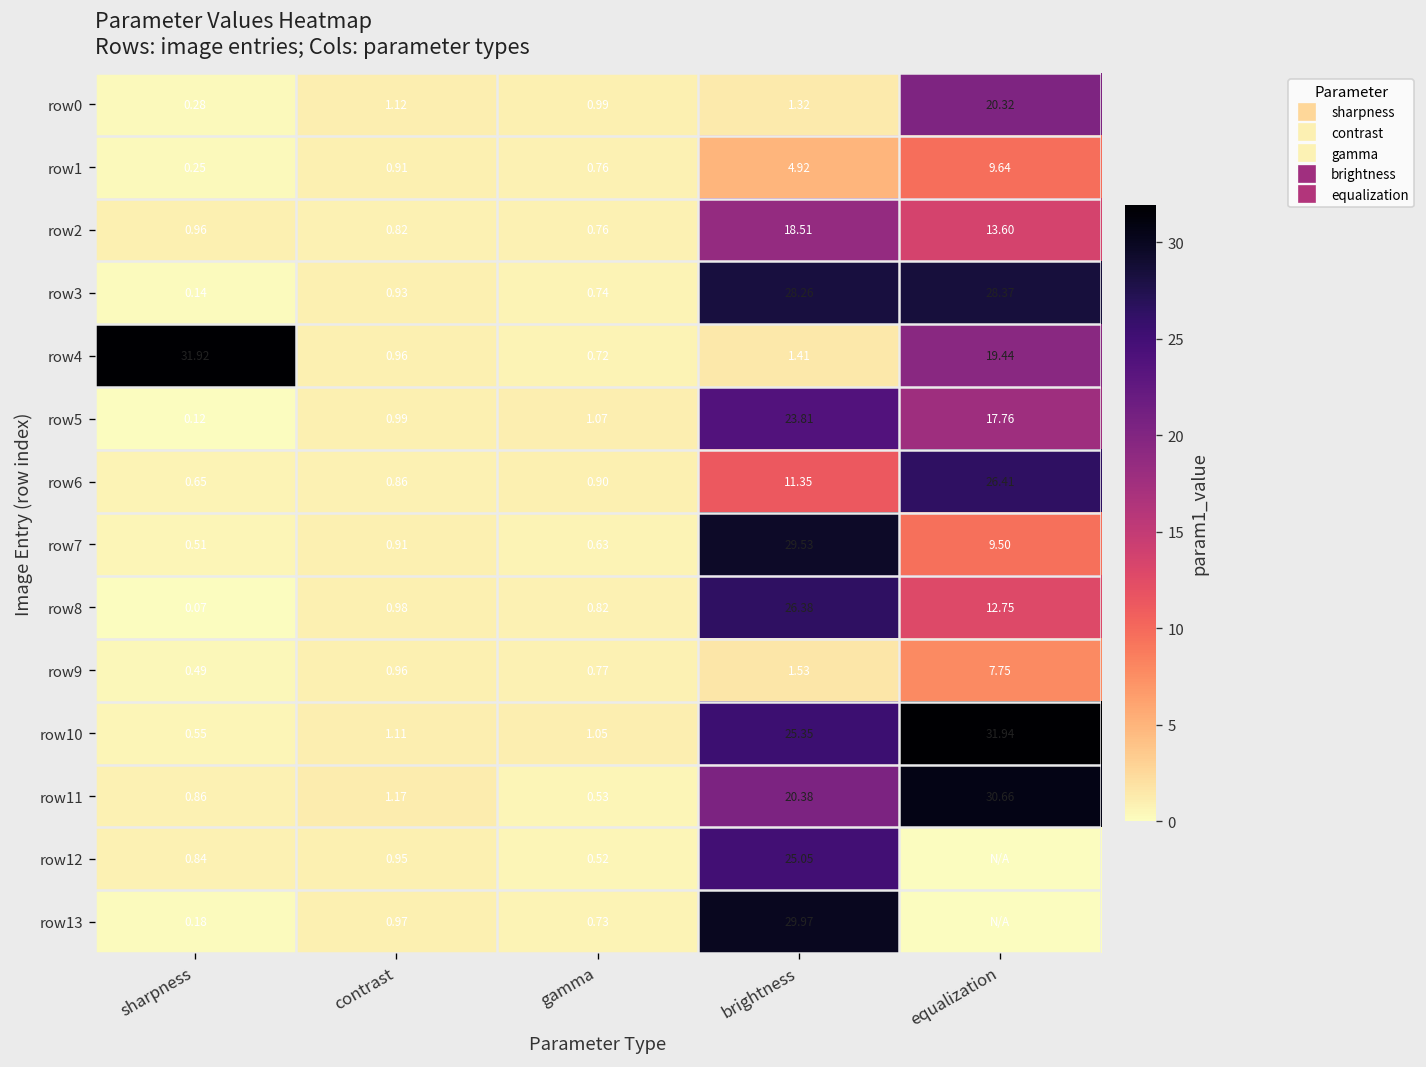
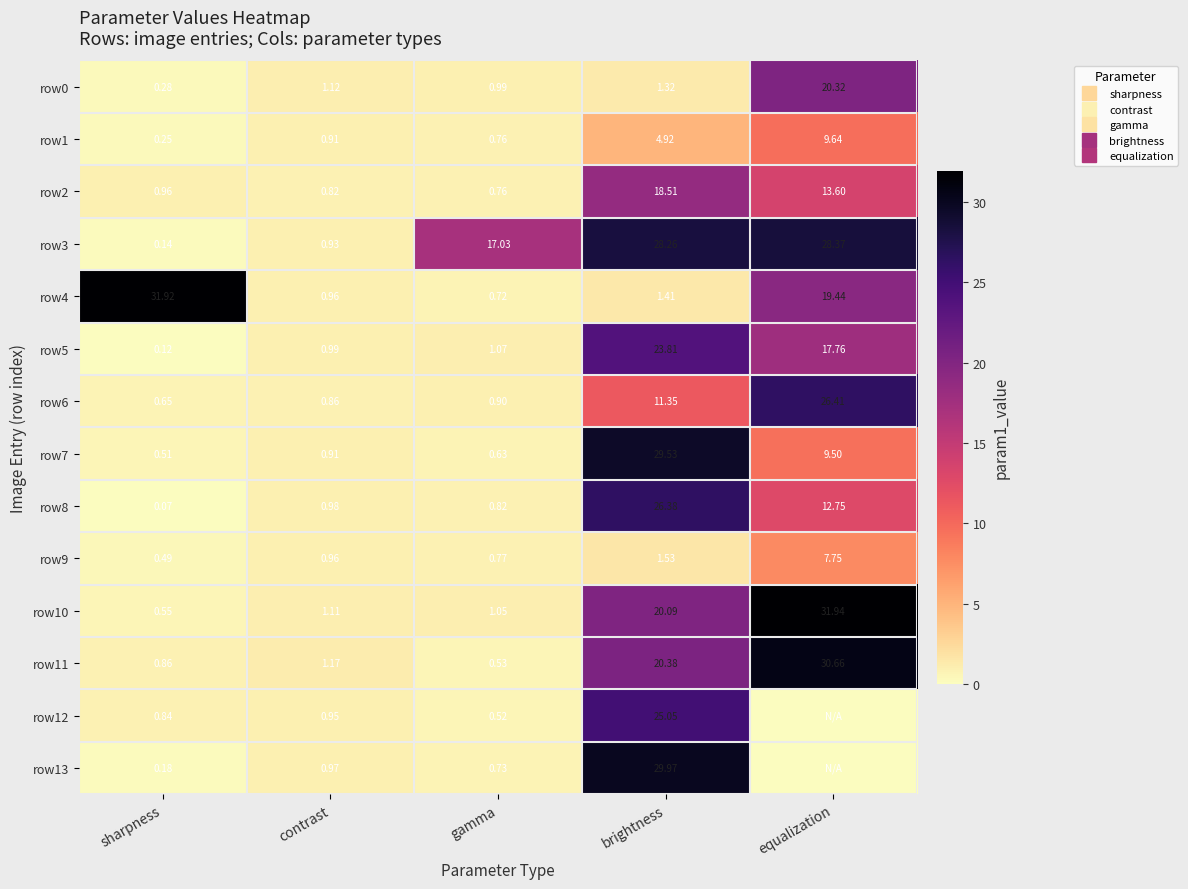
  {
    "row0": {
      "sharpness": 0.28,
      "contrast": 1.12,
      "gamma": 0.99,
      "brightness": 1.32,
      "equalization": 20.32
    },
    "row1": {
      "sharpness": 0.25,
      "contrast": 0.91,
      "gamma": 0.76,
      "brightness": 4.92,
      "equalization": 9.64
    },
    "row2": {
      "sharpness": 0.96,
      "contrast": 0.82,
      "gamma": 0.76,
      "brightness": 18.51,
      "equalization": 13.60
    },
    "row3": {
      "sharpness": 0.14,
      "contrast": 0.93,
-     "gamma": 0.74
+     "gamma": 17.03
    },
    "row4": {
      "contrast": 0.96,
      "gamma": 0.72,
      "brightness": 1.41,
      "equalization": 19.44
    },
    "row5": {
      "sharpness": 0.12,
      "contrast": 0.99,
      "gamma": 1.07,
      "brightness": 23.81,
      "equalization": 17.76
    },
    "row6": {
      "sharpness": 0.65,
      "contrast": 0.86,
      "gamma": 0.90,
      "brightness": 11.35,
      "equalization": 26.41
    },
    "row7": {
      "sharpness": 0.51,
      "contrast": 0.91,
      "gamma": 0.63,
      "equalization": 9.50
    },
    "row8": {
      "sharpness": 0.07,
      "contrast": 0.98,
      "gamma": 0.82,
      "brightness": 26.38,
      "equalization": 12.75
    },
    "row9": {
      "sharpness": 0.49,
      "contrast": 0.96,
      "gamma": 0.77,
      "brightness": 1.53,
      "equalization": 7.75
    },
    "row10": {
      "sharpness": 0.55,
      "contrast": 1.11,
      "gamma": 1.05,
-     "brightness": 25.35
+     "brightness": 20.09
    },
    "row11": {
      "sharpness": 0.86,
      "contrast": 1.17,
      "gamma": 0.53,
      "brightness": 20.38
    },
    "row12": {
      "sharpness": 0.84,
      "contrast": 0.95,
      "gamma": 0.52,
      "brightness": 25.05
    },
    "row13": {
      "sharpness": 0.18,
      "contrast": 0.97,
      "gamma": 0.73
    }
  }
